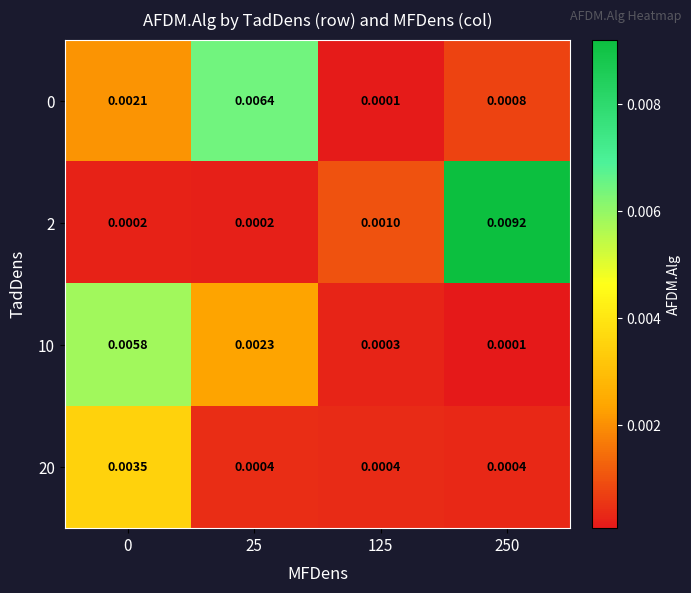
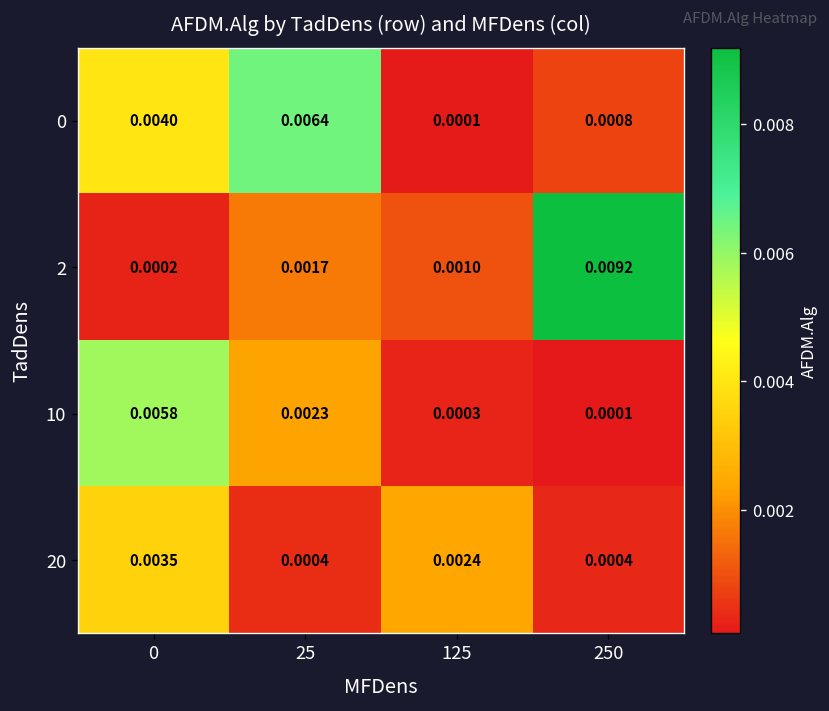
  {
    "0": {
-     "0": 0.0021,
+     "0": 0.0040,
      "25": 0.0064,
      "125": 0.0001,
      "250": 0.0008
    },
    "2": {
      "0": 0.0002,
-     "25": 0.0002,
+     "25": 0.0017,
      "125": 0.0010,
      "250": 0.0092
    },
    "10": {
      "0": 0.0058,
      "25": 0.0023,
      "125": 0.0003,
      "250": 0.0001
    },
    "20": {
      "0": 0.0035,
      "25": 0.0004,
-     "125": 0.0004,
+     "125": 0.0024,
      "250": 0.0004
    }
  }
